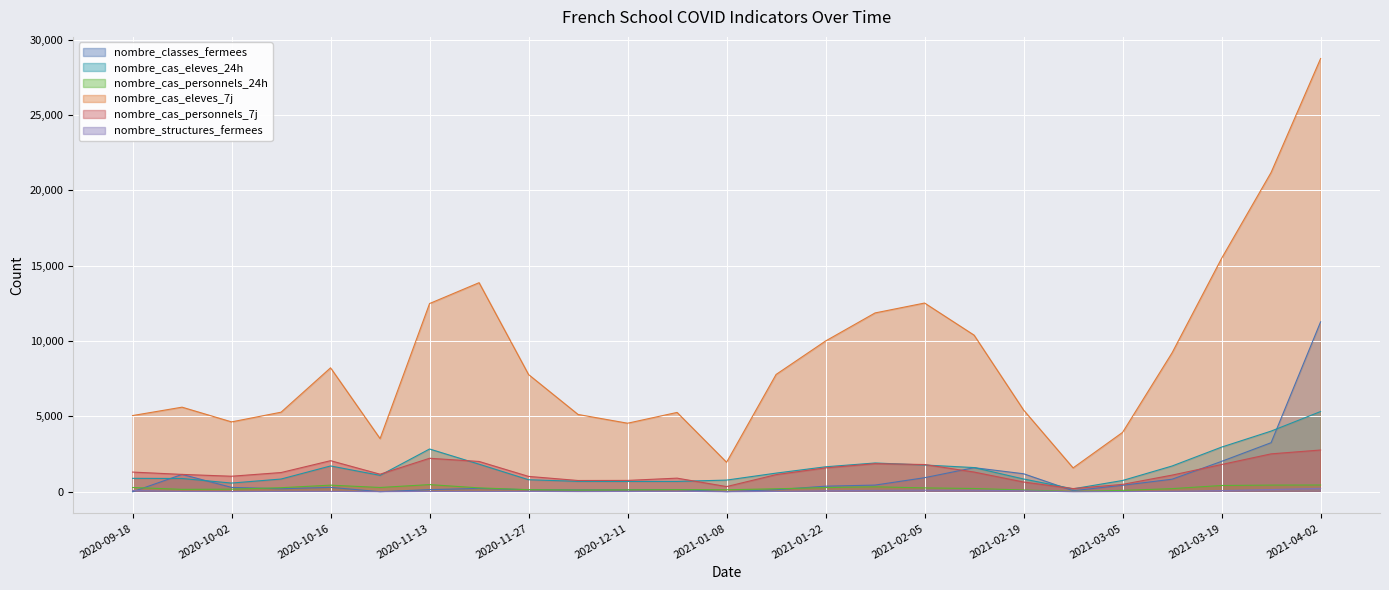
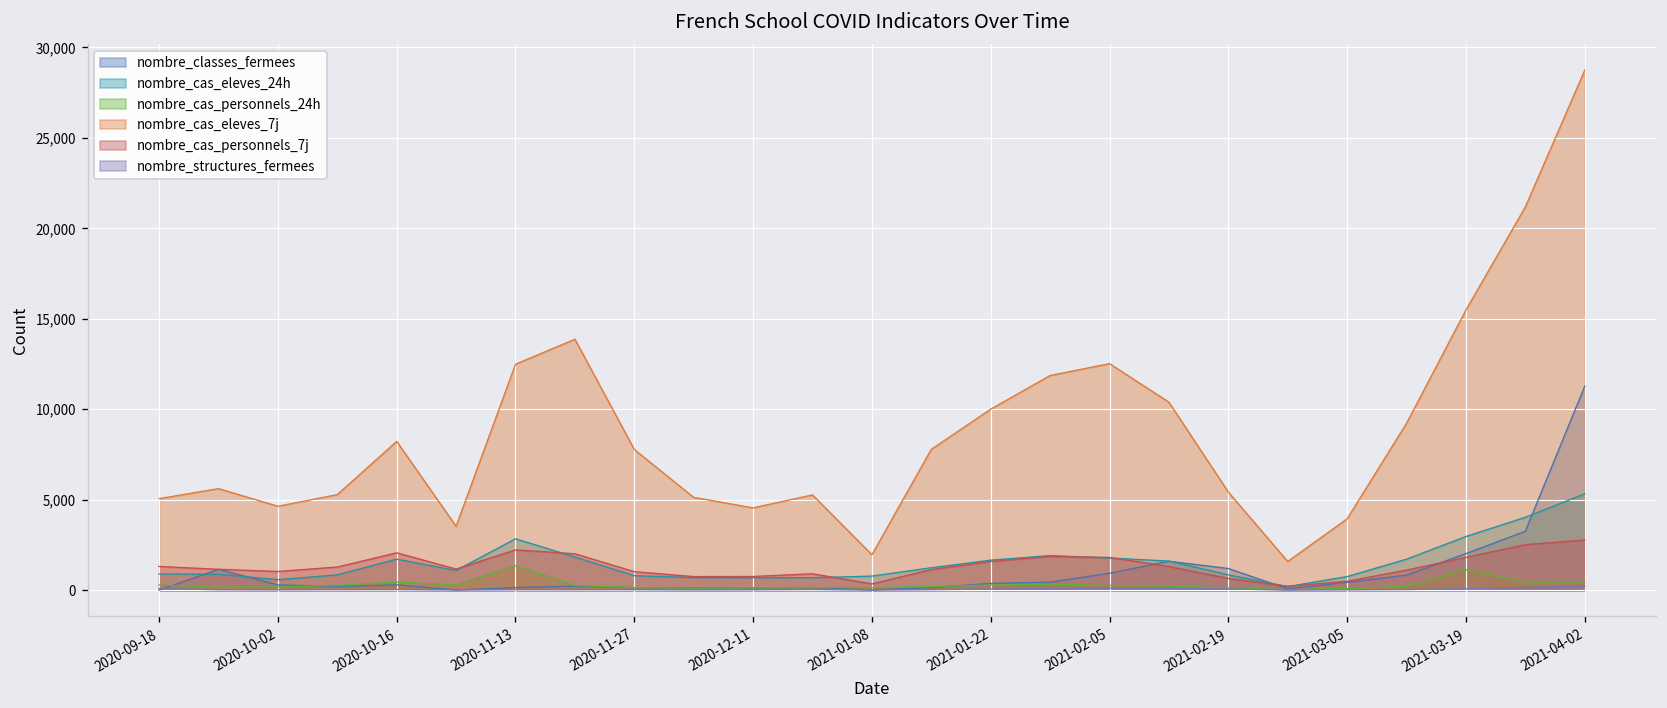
  {
    "nombre_cas_personnels_24h": {
      "2020-09-18": "300",
-     "2020-11-13": "500",
-     "2021-03-19": "400",
+     "2020-11-13": "1,400",
+     "2021-03-19": "1,100",
      "2021-04-02": "400"
    }
  }
